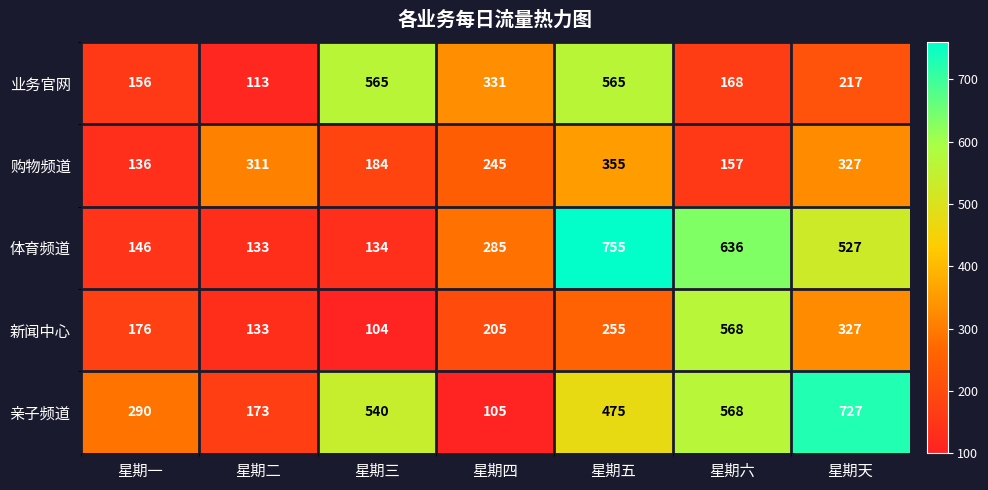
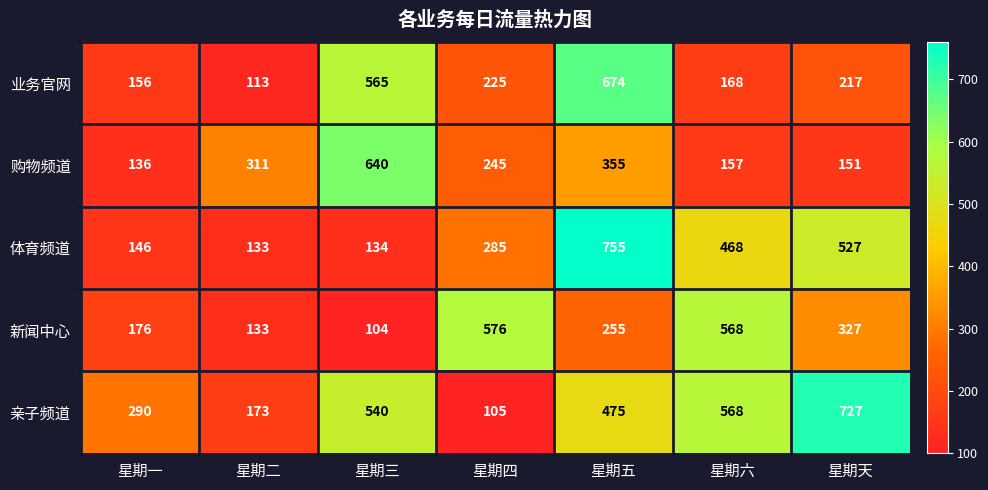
  {
    "业务官网": {
      "星期一": 156,
      "星期二": 113,
      "星期三": 565,
-     "星期四": 331,
-     "星期五": 565,
+     "星期四": 225,
+     "星期五": 674,
      "星期六": 168,
      "星期天": 217
    },
    "购物频道": {
      "星期一": 136,
      "星期二": 311,
-     "星期三": 184,
+     "星期三": 640,
      "星期四": 245,
      "星期五": 355,
      "星期六": 157,
-     "星期天": 327
+     "星期天": 151
    },
    "体育频道": {
      "星期一": 146,
      "星期二": 133,
      "星期三": 134,
      "星期四": 285,
      "星期五": 755,
-     "星期六": 636,
+     "星期六": 468,
      "星期天": 527
    },
    "新闻中心": {
      "星期一": 176,
      "星期二": 133,
      "星期三": 104,
-     "星期四": 205,
+     "星期四": 576,
      "星期五": 255,
      "星期六": 568,
      "星期天": 327
    },
    "亲子频道": {
      "星期一": 290,
      "星期二": 173,
      "星期三": 540,
      "星期四": 105,
      "星期五": 475,
      "星期六": 568,
      "星期天": 727
    }
  }
